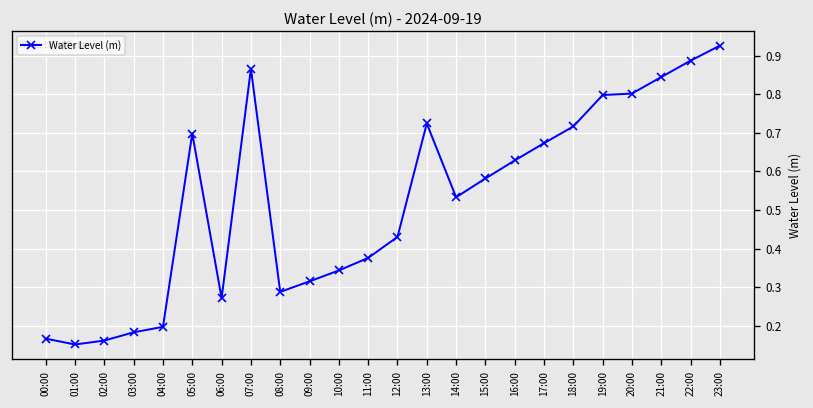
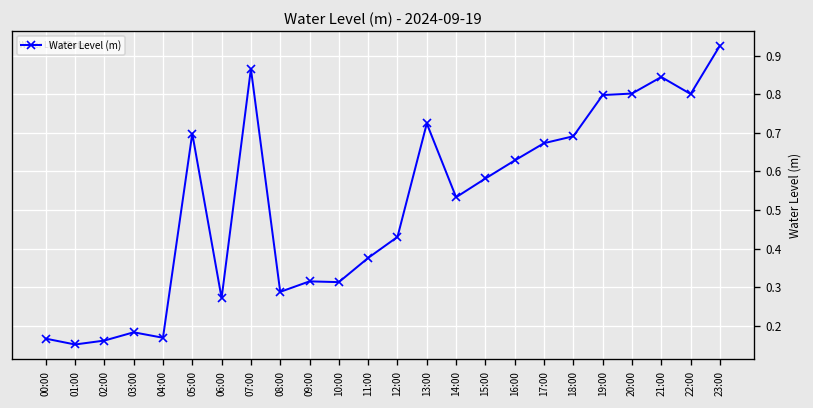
  {
    "00:00": 0.17,
    "01:00": 0.15,
    "02:00": 0.16,
    "03:00": 0.18,
-   "04:00": 0.20,
+   "04:00": 0.17,
    "05:00": 0.70,
    "06:00": 0.27,
    "07:00": 0.87,
    "08:00": 0.29,
    "09:00": 0.32,
-   "10:00": 0.34,
+   "10:00": 0.31,
    "11:00": 0.38,
    "12:00": 0.43,
    "13:00": 0.72,
    "14:00": 0.53,
    "15:00": 0.58,
    "16:00": 0.63,
    "17:00": 0.67,
-   "18:00": 0.72,
+   "18:00": 0.69,
    "19:00": 0.80,
    "20:00": 0.80,
    "21:00": 0.84,
-   "22:00": 0.89,
+   "22:00": 0.80,
    "23:00": 0.93
  }
